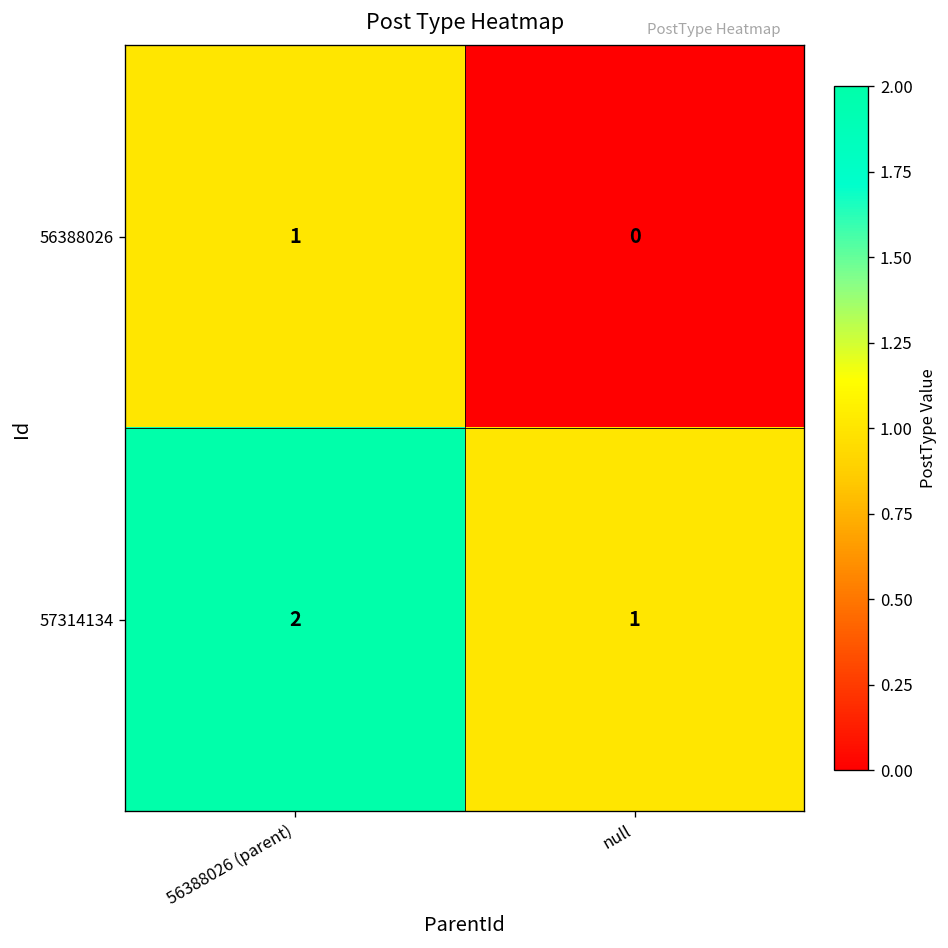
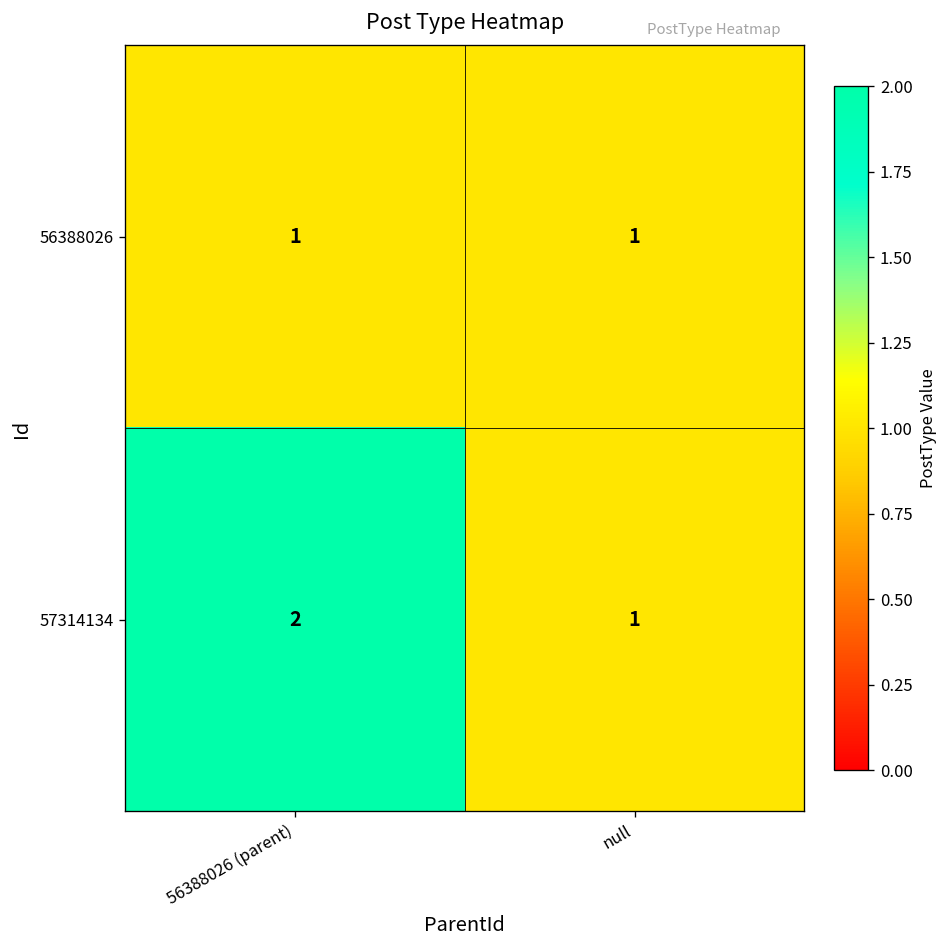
  {
    "56388026": {
      "56388026 (parent)": 1,
-     "null": 0
+     "null": 1
    },
    "57314134": {
      "56388026 (parent)": 2,
      "null": 1
    }
  }
